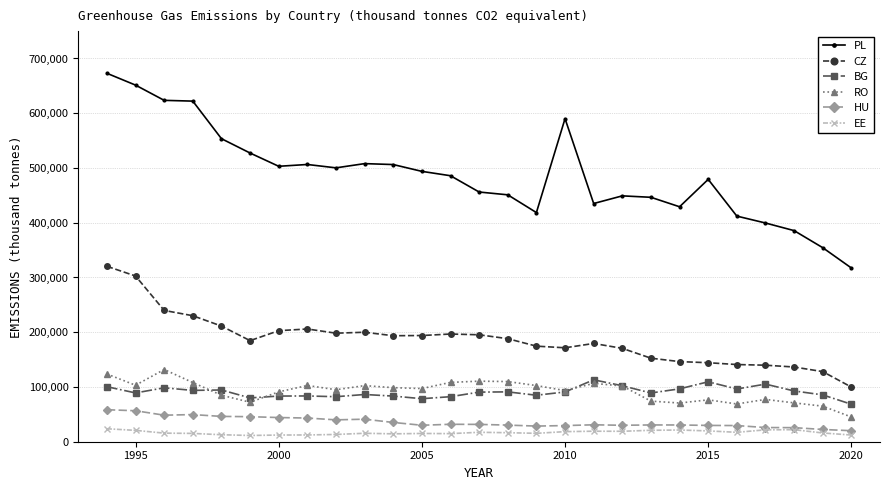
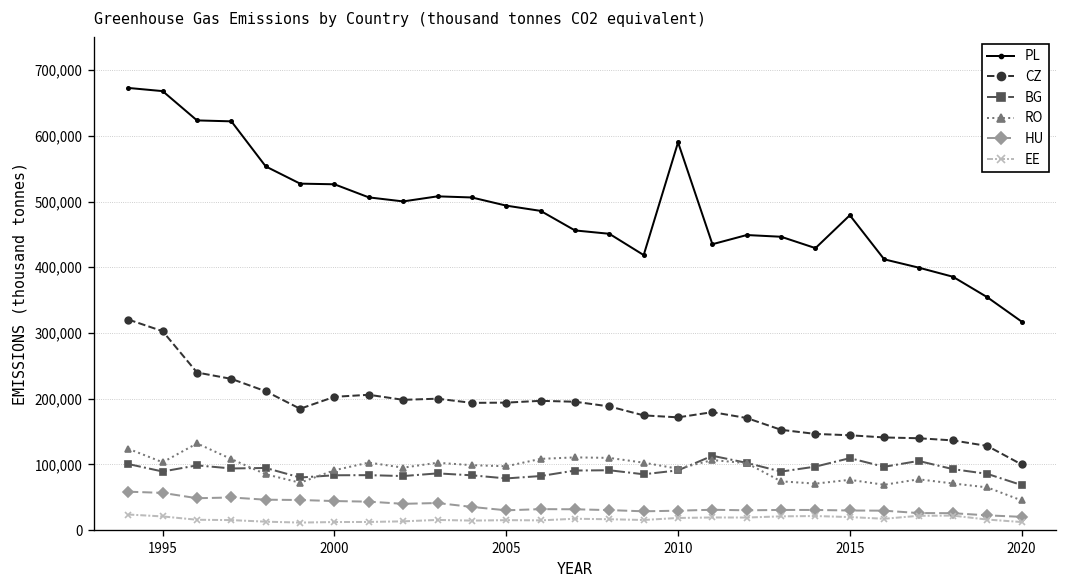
  {
    "PL": {
-     "1995": "650,000",
-     "2000": "500,000",
+     "1995": "670,000",
+     "2000": "530,000",
      "2005": "490,000",
      "2010": "590,000",
      "2015": "480,000",
      "2020": "320,000"
    }
  }
